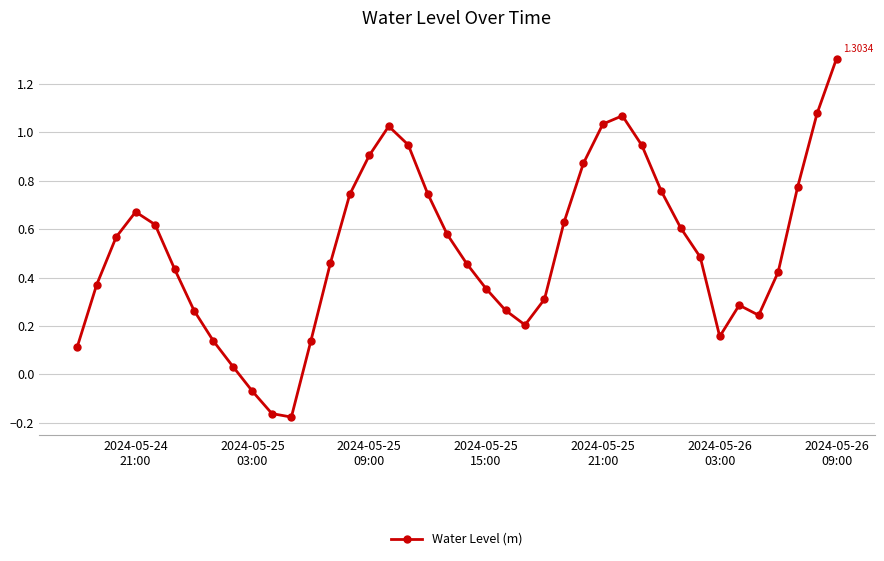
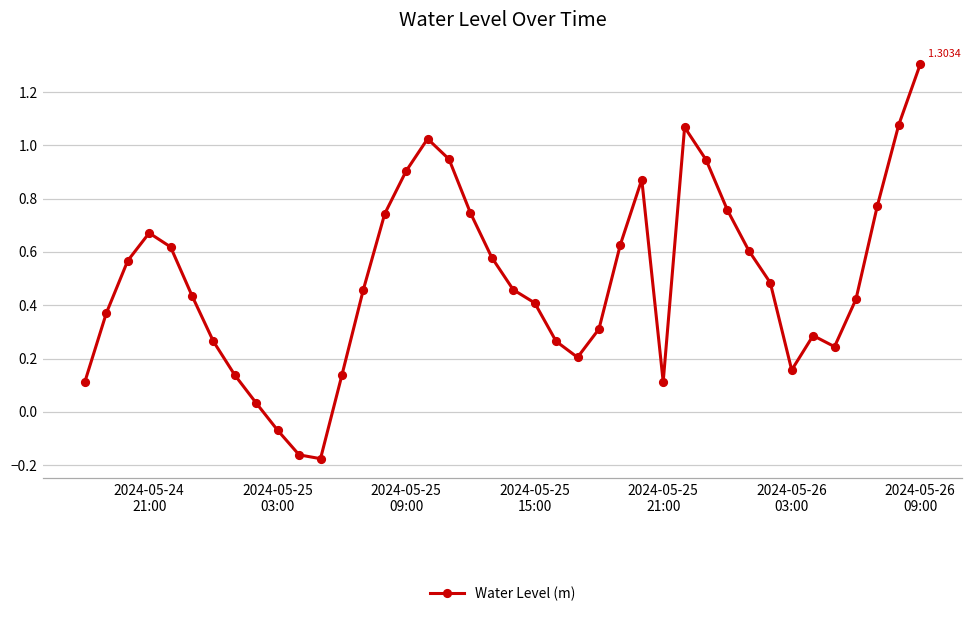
  {
    "2024-05-24 21:00": 0.67,
    "2024-05-25 03:00": -0.07,
    "2024-05-25 09:00": 0.90,
-   "2024-05-25 15:00": 0.35,
-   "2024-05-25 21:00": 1.03,
+   "2024-05-25 15:00": 0.41,
+   "2024-05-25 21:00": 0.11,
    "2024-05-26 03:00": 0.16
  }
